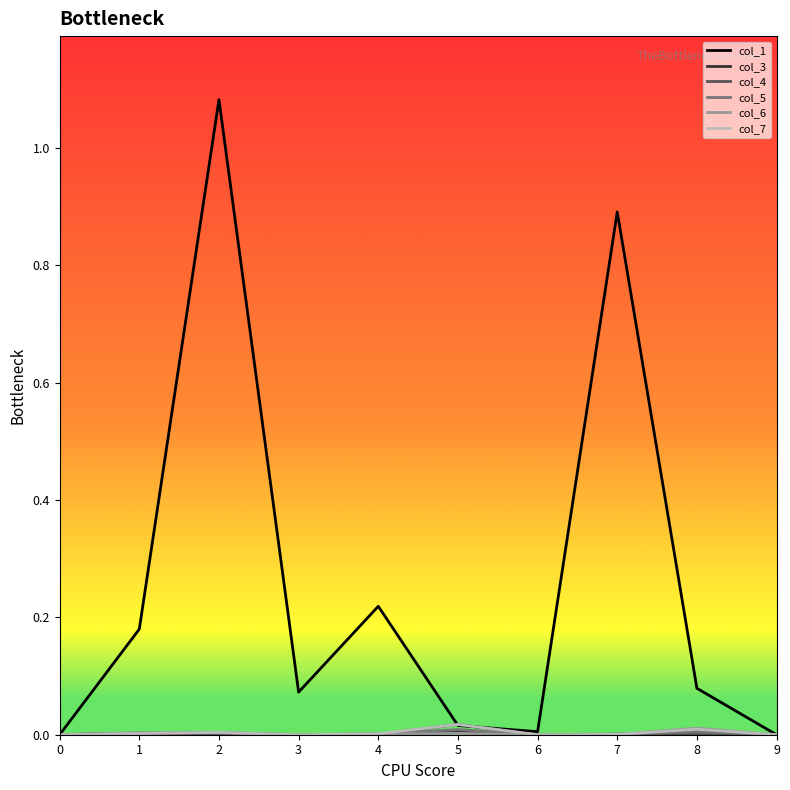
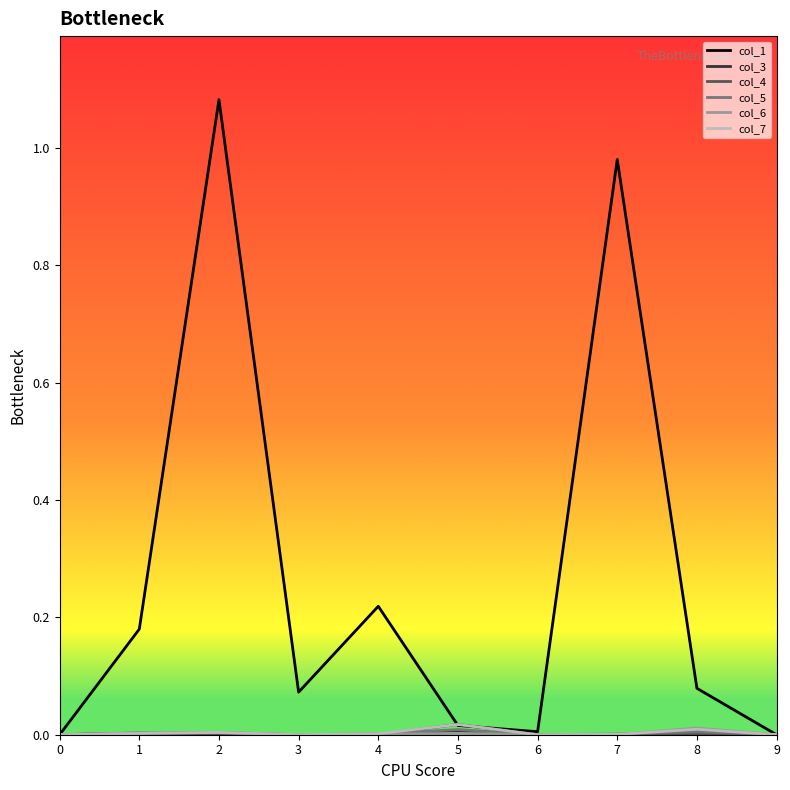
  {
    "col_1": {
      "1": 0.18,
      "2": 1.08,
      "3": 0.07,
      "4": 0.22,
      "6": 0.01,
-     "7": 0.89,
+     "7": 0.98,
      "8": 0.08
    }
  }
